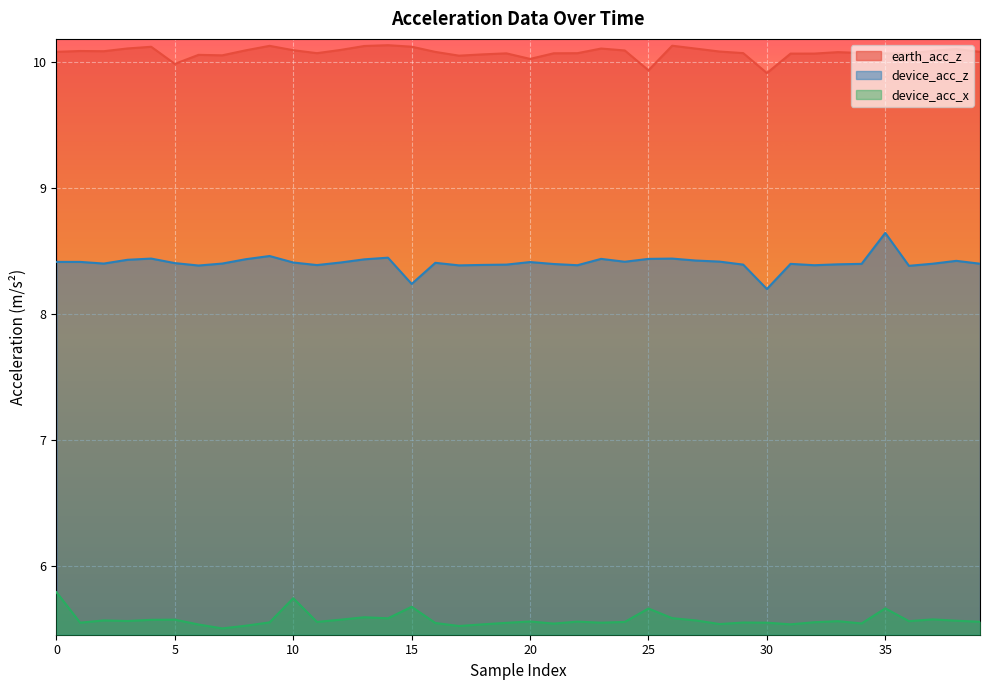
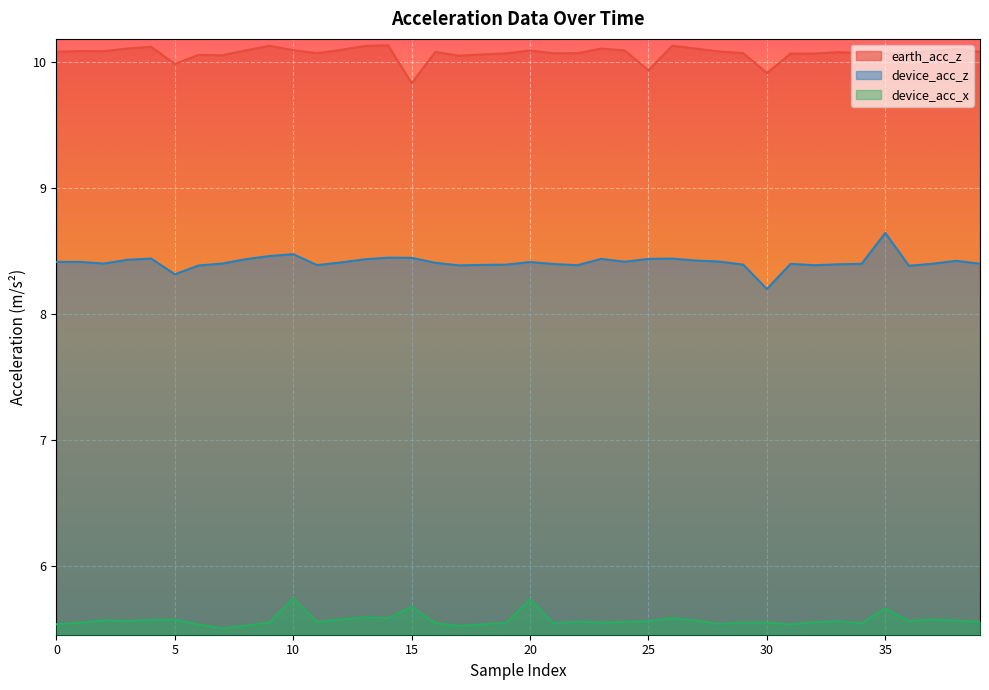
  {
    "earth_acc_z": {
      "0": 10.08,
      "5": 9.99,
      "10": 10.09,
-     "15": 10.12,
-     "20": 10.03,
+     "15": 9.83,
+     "20": 10.09,
      "25": 9.94,
      "30": 9.91
    },
    "device_acc_z": {
      "0": 8.42,
-     "5": 8.41,
-     "10": 8.41,
-     "15": 8.24,
+     "5": 8.32,
+     "10": 8.48,
+     "15": 8.45,
      "20": 8.41,
      "25": 8.44,
      "30": 8.20,
      "35": 8.65
    },
    "device_acc_x": {
-     "0": 5.80,
+     "0": 5.54,
      "5": 5.58,
      "10": 5.75,
      "15": 5.68,
-     "20": 5.56,
-     "25": 5.67,
+     "20": 5.74,
+     "25": 5.57,
      "30": 5.55,
      "35": 5.67
    }
  }
